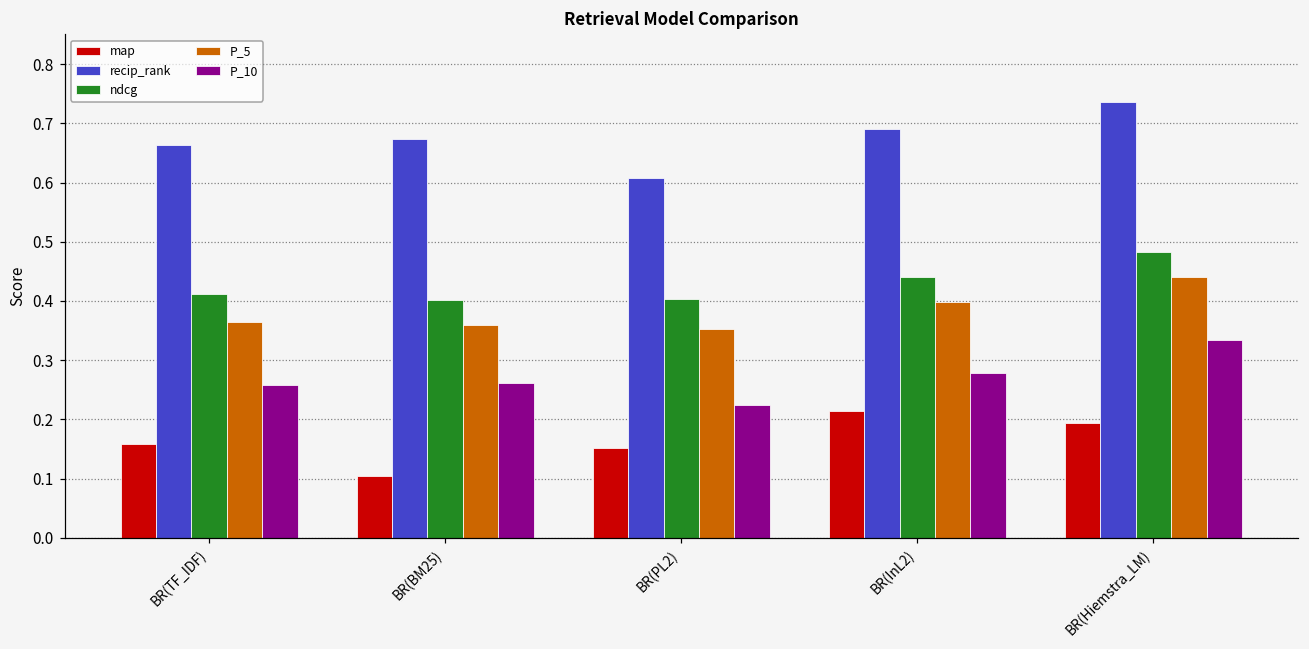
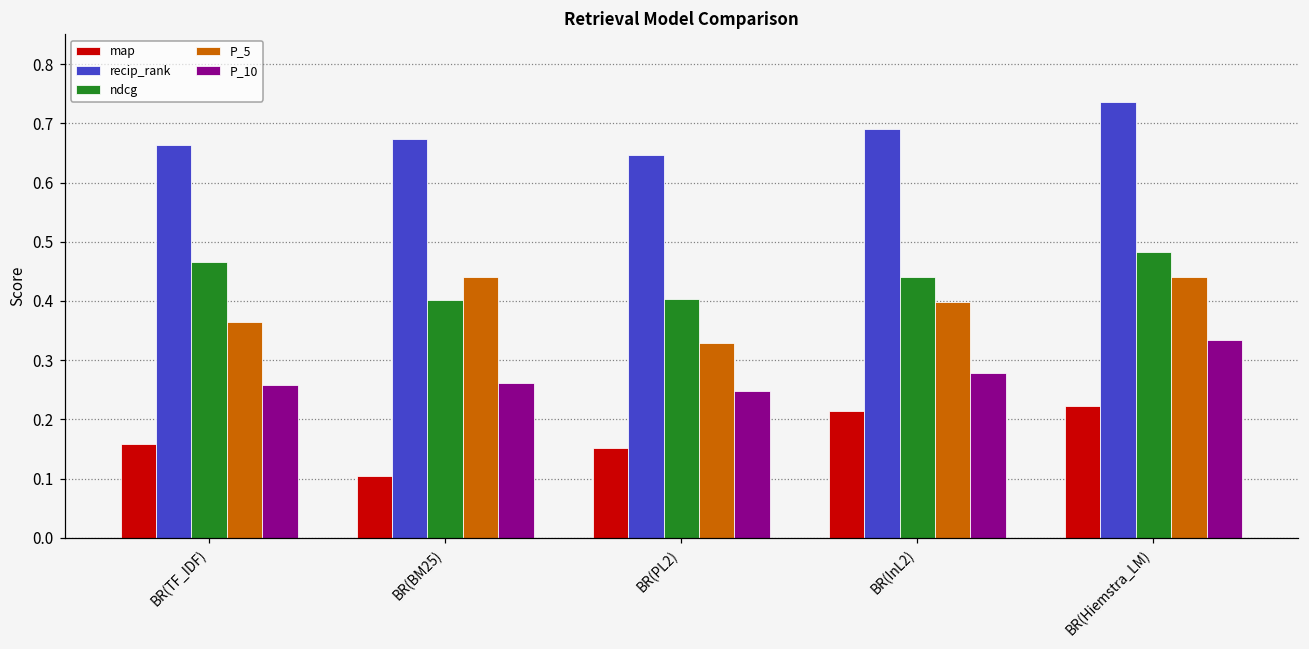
  {
    "map": {
      "BR(TF_IDF)": 0.16,
      "BR(BM25)": 0.11,
      "BR(PL2)": 0.15,
      "BR(InL2)": 0.22,
-     "BR(Hiemstra_LM)": 0.19
+     "BR(Hiemstra_LM)": 0.22
    },
    "recip_rank": {
      "BR(TF_IDF)": 0.66,
      "BR(BM25)": 0.67,
-     "BR(PL2)": 0.61,
+     "BR(PL2)": 0.65,
      "BR(InL2)": 0.69,
      "BR(Hiemstra_LM)": 0.74
    },
    "ndcg": {
-     "BR(TF_IDF)": 0.41,
+     "BR(TF_IDF)": 0.47,
      "BR(BM25)": 0.40,
      "BR(PL2)": 0.40,
      "BR(InL2)": 0.44,
      "BR(Hiemstra_LM)": 0.48
    },
    "P_5": {
      "BR(TF_IDF)": 0.36,
-     "BR(BM25)": 0.36,
-     "BR(PL2)": 0.35,
+     "BR(BM25)": 0.44,
+     "BR(PL2)": 0.33,
      "BR(InL2)": 0.40,
      "BR(Hiemstra_LM)": 0.44
    },
    "P_10": {
      "BR(TF_IDF)": 0.26,
      "BR(BM25)": 0.26,
-     "BR(PL2)": 0.22,
+     "BR(PL2)": 0.25,
      "BR(InL2)": 0.28,
      "BR(Hiemstra_LM)": 0.33
    }
  }
